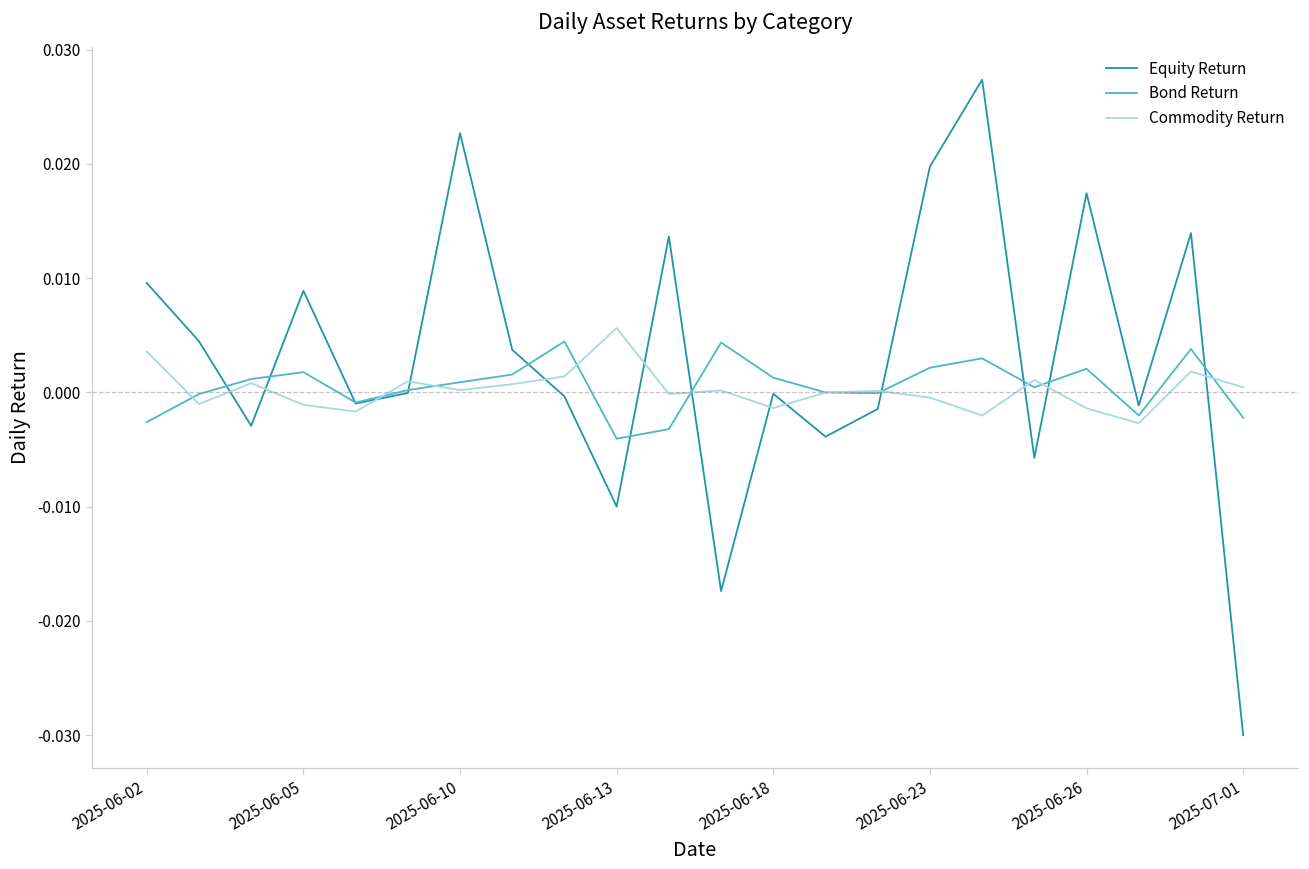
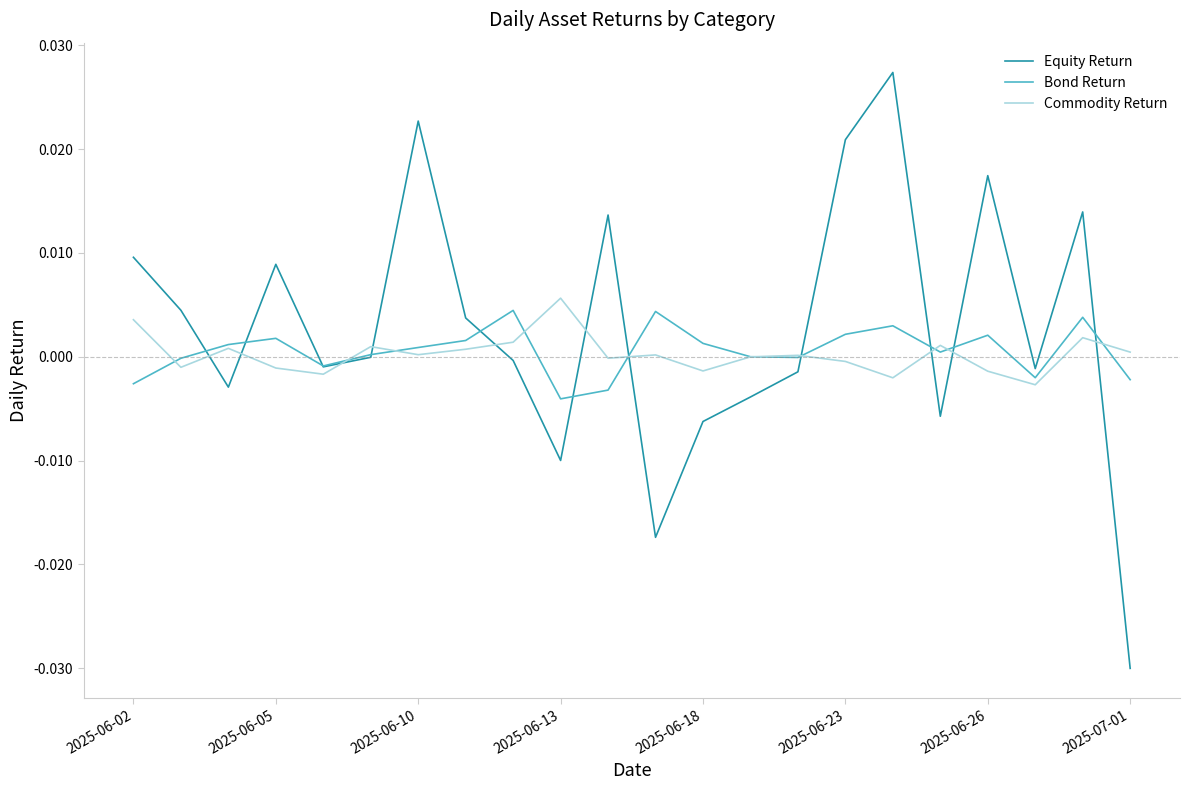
  {
    "Equity Return": {
      "2025-06-02": 0.0096,
      "2025-06-05": 0.0089,
      "2025-06-10": 0.0227,
      "2025-06-13": -0.0100,
-     "2025-06-18": -0.0001,
-     "2025-06-23": 0.0198,
+     "2025-06-18": -0.0062,
+     "2025-06-23": 0.0209,
      "2025-06-26": 0.0174,
      "2025-07-01": -0.0300
    },
    "Bond Return": {
      "2025-06-02": -0.0026,
      "2025-06-05": 0.0018,
      "2025-06-10": 0.0009,
      "2025-06-13": -0.0041,
      "2025-06-18": 0.0013,
      "2025-06-23": 0.0022,
      "2025-06-26": 0.0021,
      "2025-07-01": -0.0022
    },
    "Commodity Return": {
      "2025-06-02": 0.0036,
      "2025-06-05": -0.0011,
      "2025-06-10": 0.0002,
      "2025-06-13": 0.0056,
      "2025-06-18": -0.0014,
      "2025-06-23": -0.0005,
      "2025-06-26": -0.0014,
      "2025-07-01": 0.0004
    }
  }
